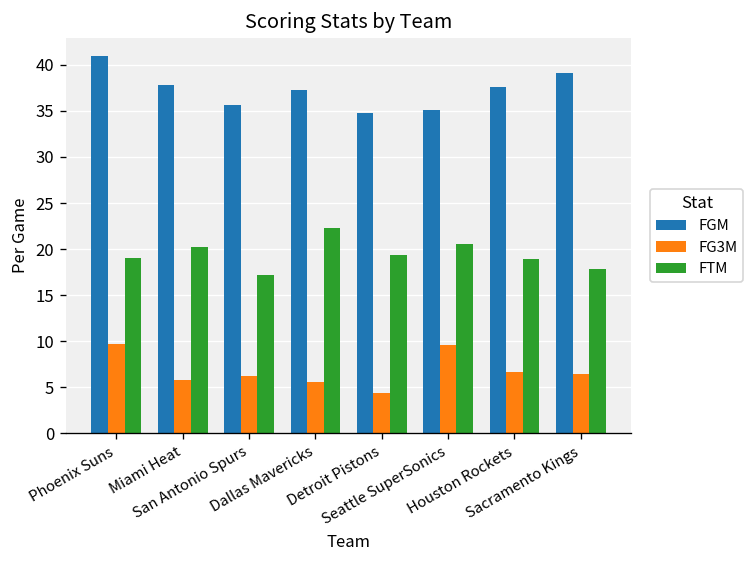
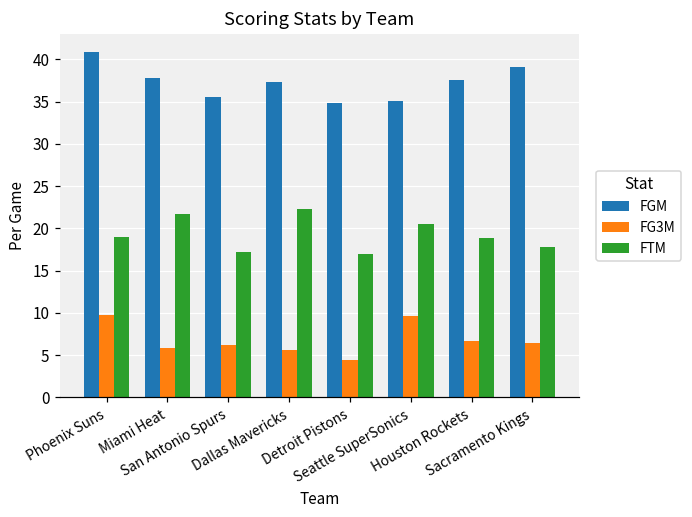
  {
    "FGM": {
      "Phoenix Suns": 41,
      "Miami Heat": 38,
      "San Antonio Spurs": 36,
      "Dallas Mavericks": 37,
      "Detroit Pistons": 35,
      "Seattle SuperSonics": 35,
      "Houston Rockets": 38,
      "Sacramento Kings": 39
    },
    "FG3M": {
      "Phoenix Suns": 10,
      "Miami Heat": 6,
      "San Antonio Spurs": 6,
      "Dallas Mavericks": 6,
      "Detroit Pistons": 4,
      "Seattle SuperSonics": 10,
      "Houston Rockets": 7,
      "Sacramento Kings": 6
    },
    "FTM": {
      "Phoenix Suns": 19,
-     "Miami Heat": 20,
+     "Miami Heat": 22,
      "San Antonio Spurs": 17,
      "Dallas Mavericks": 22,
-     "Detroit Pistons": 19,
+     "Detroit Pistons": 17,
      "Seattle SuperSonics": 21,
      "Houston Rockets": 19,
      "Sacramento Kings": 18
    }
  }
